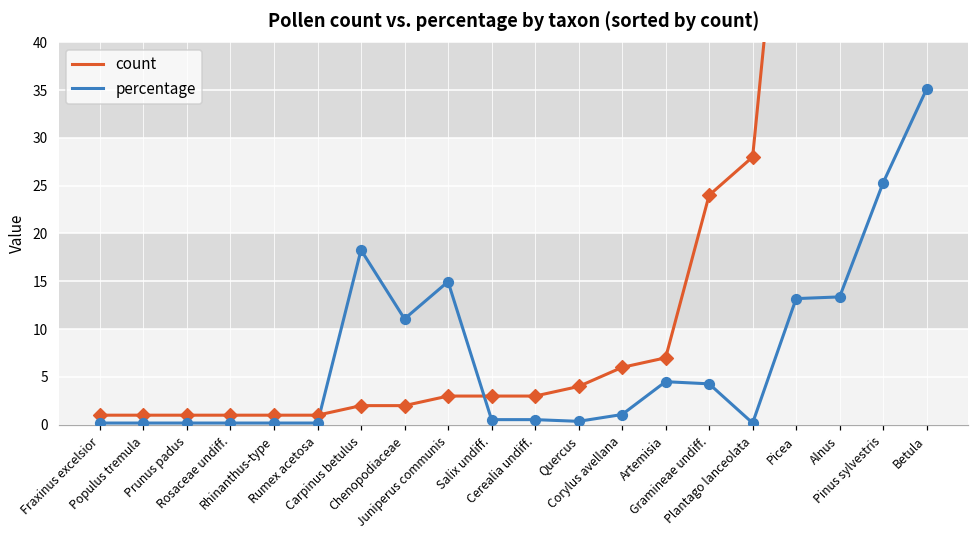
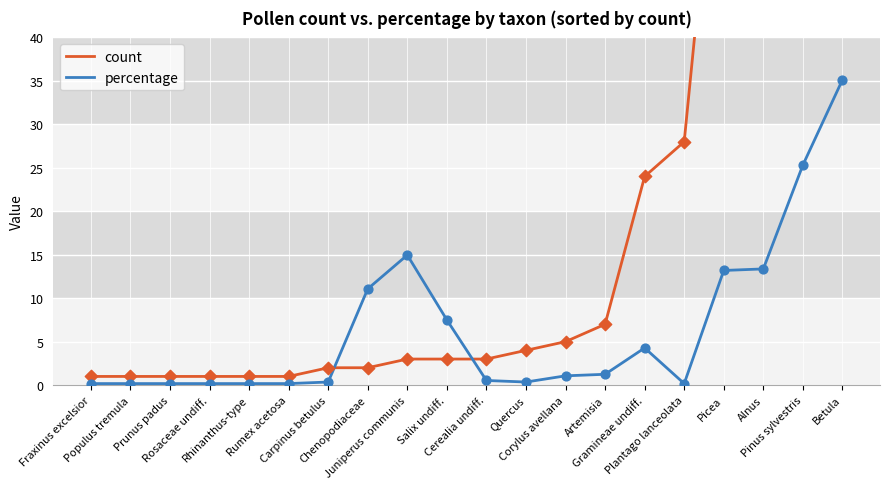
  {
    "count": {
      "Fraxinus excelsior": 1,
      "Populus tremula": 1,
      "Prunus padus": 1,
      "Rosaceae undiff.": 1,
      "Rhinanthus-type": 1,
      "Rumex acetosa": 1,
      "Carpinus betulus": 2,
      "Chenopodiaceae": 2,
      "Juniperus communis": 3,
      "Salix undiff.": 3,
      "Cerealia undiff.": 3,
      "Quercus": 4,
-     "Corylus avellana": 6,
+     "Corylus avellana": 5,
      "Artemisia": 7,
      "Gramineae undiff.": 24,
      "Plantago lanceolata": 28
    },
    "percentage": {
      "Fraxinus excelsior": 0,
      "Populus tremula": 0,
      "Prunus padus": 0,
      "Rosaceae undiff.": 0,
      "Rhinanthus-type": 0,
      "Rumex acetosa": 0,
-     "Carpinus betulus": 18,
+     "Carpinus betulus": 0,
      "Chenopodiaceae": 11,
      "Juniperus communis": 15,
-     "Salix undiff.": 1,
+     "Salix undiff.": 8,
      "Cerealia undiff.": 1,
      "Quercus": 0,
      "Corylus avellana": 1,
-     "Artemisia": 5,
+     "Artemisia": 1,
      "Gramineae undiff.": 4,
      "Plantago lanceolata": 0,
      "Picea": 13,
      "Alnus": 13,
      "Pinus sylvestris": 25,
      "Betula": 35
    }
  }
